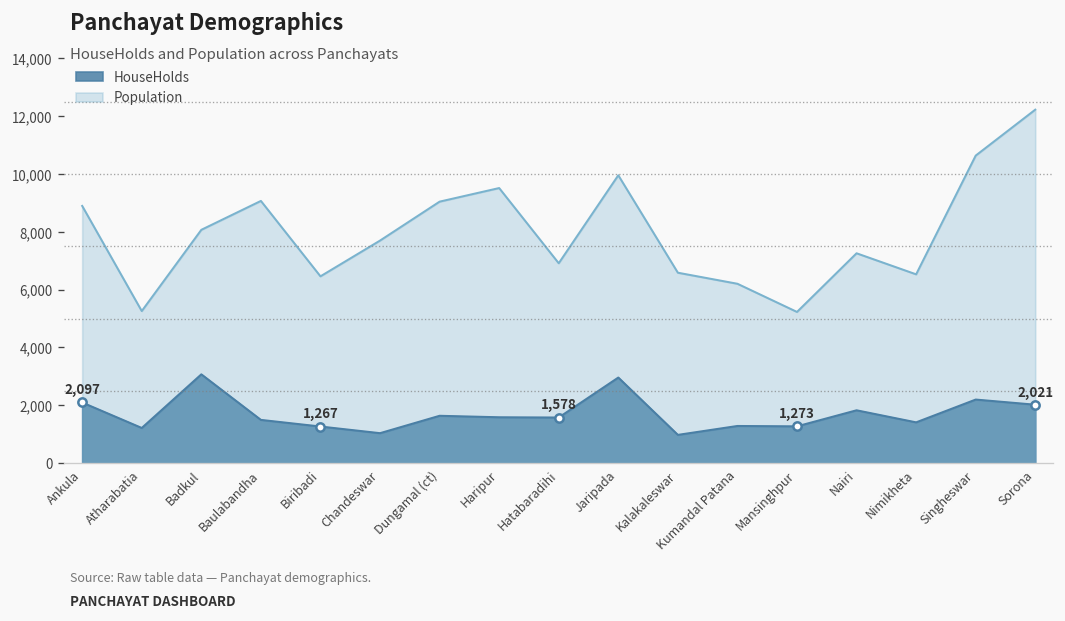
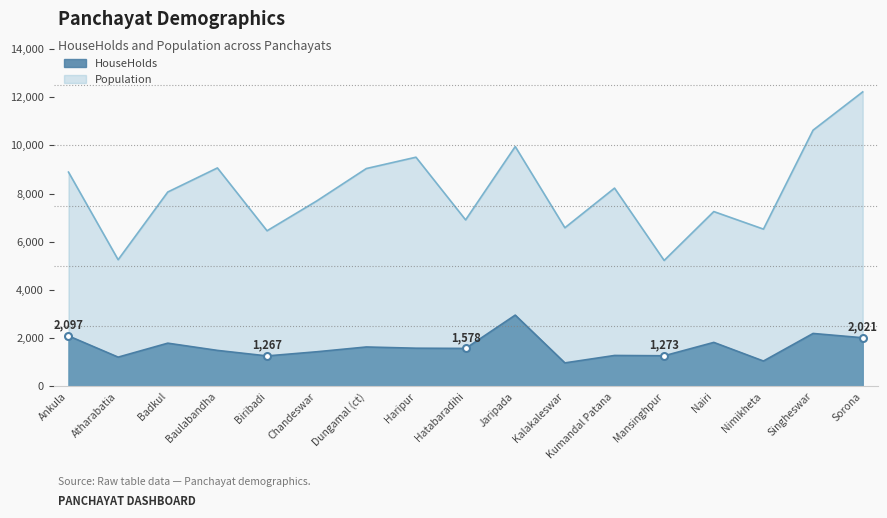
  {
    "HouseHolds": {
      "Atharabatia": "1,200",
-     "Badkul": "3,100",
+     "Badkul": "1,800",
      "Baulabandha": "1,500",
-     "Chandeswar": "1,000",
+     "Chandeswar": "1,400",
      "Dungamal (ct)": "1,600",
      "Haripur": "1,600",
      "Jaripada": "3,000",
      "Kalakaleswar": "1,000",
      "Kumandal Patana": "1,300",
      "Nairi": "1,800",
-     "Nimikheta": "1,400",
+     "Nimikheta": "1,100",
      "Singheswar": "2,200"
    },
    "Population": {
      "Ankula": "8,900",
      "Atharabatia": "5,300",
      "Badkul": "8,100",
      "Baulabandha": "9,100",
      "Biribadi": "6,500",
      "Chandeswar": "7,700",
      "Dungamal (ct)": "9,000",
      "Haripur": "9,500",
      "Hatabaradihi": "6,900",
      "Jaripada": "10,000",
      "Kalakaleswar": "6,600",
-     "Kumandal Patana": "6,200",
+     "Kumandal Patana": "8,200",
      "Mansinghpur": "5,200",
      "Nairi": "7,300",
      "Nimikheta": "6,500",
      "Singheswar": "10,600",
      "Sorona": "12,200"
    }
  }
